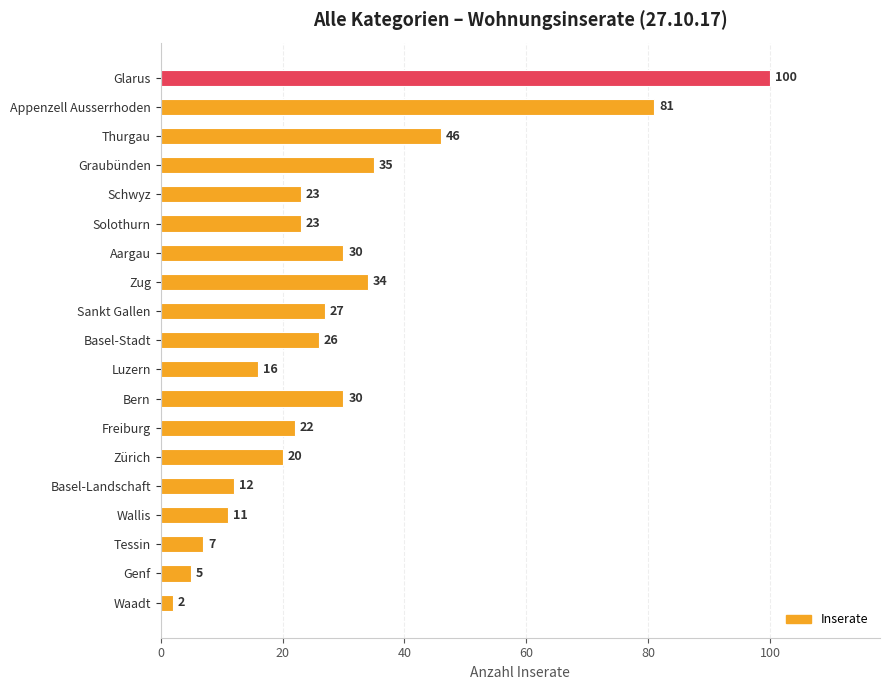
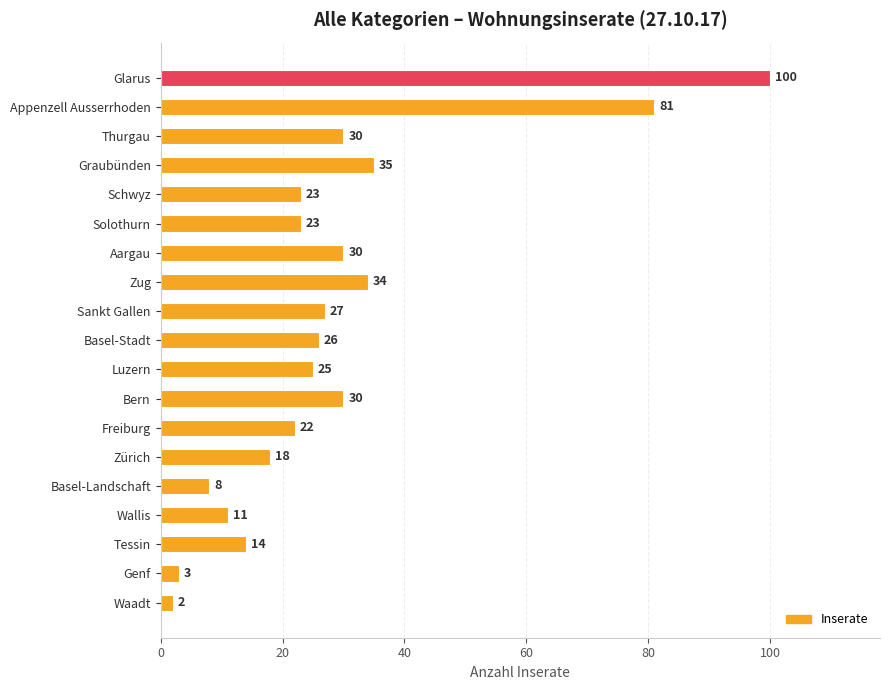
  {
    "Glarus": 100,
    "Appenzell Ausserrhoden": 81,
-   "Thurgau": 46,
+   "Thurgau": 30,
    "Graubünden": 35,
    "Schwyz": 23,
    "Solothurn": 23,
    "Aargau": 30,
    "Zug": 34,
    "Sankt Gallen": 27,
    "Basel-Stadt": 26,
-   "Luzern": 16,
+   "Luzern": 25,
    "Bern": 30,
    "Freiburg": 22,
-   "Zürich": 20,
-   "Basel-Landschaft": 12,
+   "Zürich": 18,
+   "Basel-Landschaft": 8,
    "Wallis": 11,
-   "Tessin": 7,
-   "Genf": 5,
+   "Tessin": 14,
+   "Genf": 3,
    "Waadt": 2
  }
